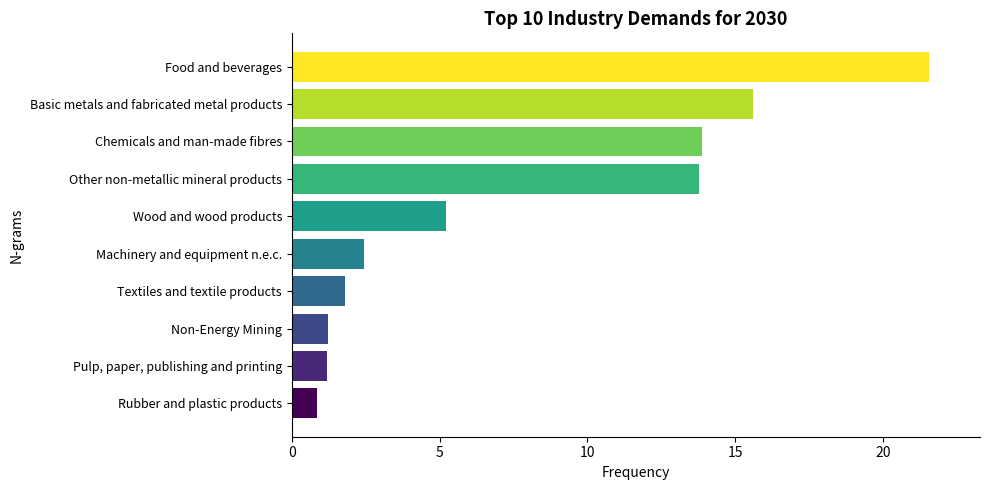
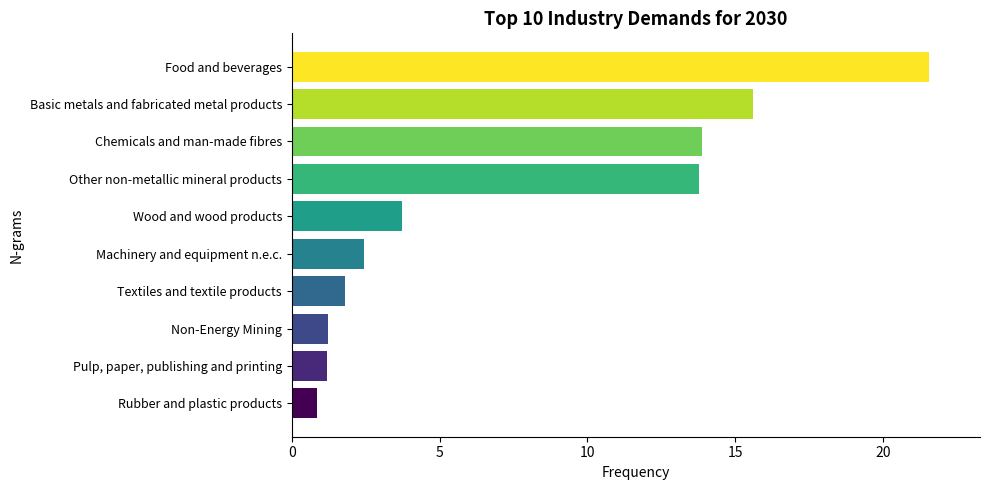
  {
    "Food and beverages": 21.6,
    "Basic metals and fabricated metal products": 15.6,
    "Chemicals and man-made fibres": 13.9,
    "Other non-metallic mineral products": 13.8,
-   "Wood and wood products": 5.2,
+   "Wood and wood products": 3.7,
    "Machinery and equipment n.e.c.": 2.5,
    "Textiles and textile products": 1.8,
    "Non-Energy Mining": 1.2,
    "Pulp, paper, publishing and printing": 1.2,
    "Rubber and plastic products": 0.9
  }
